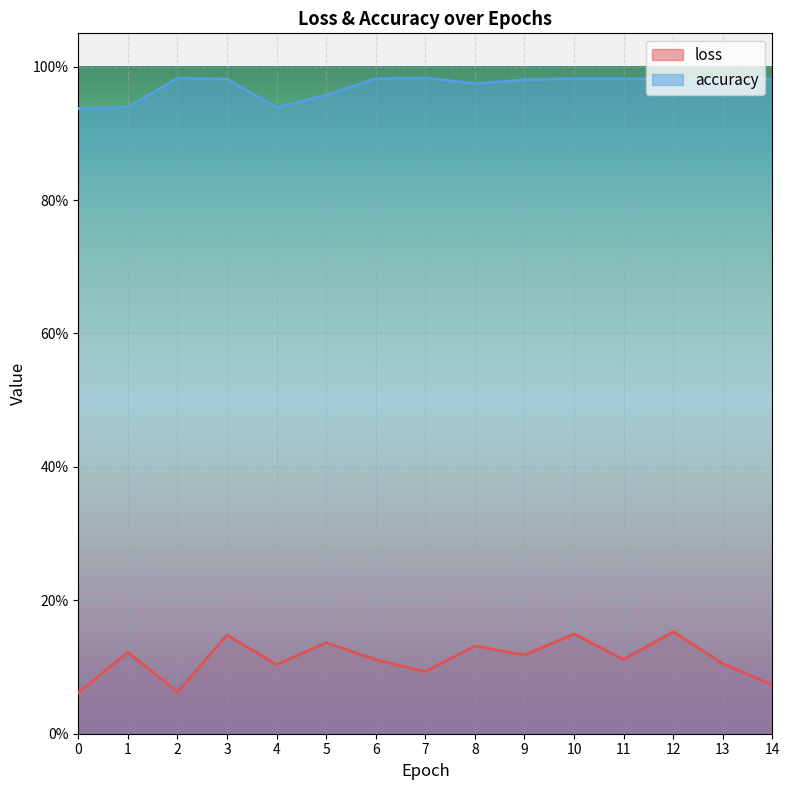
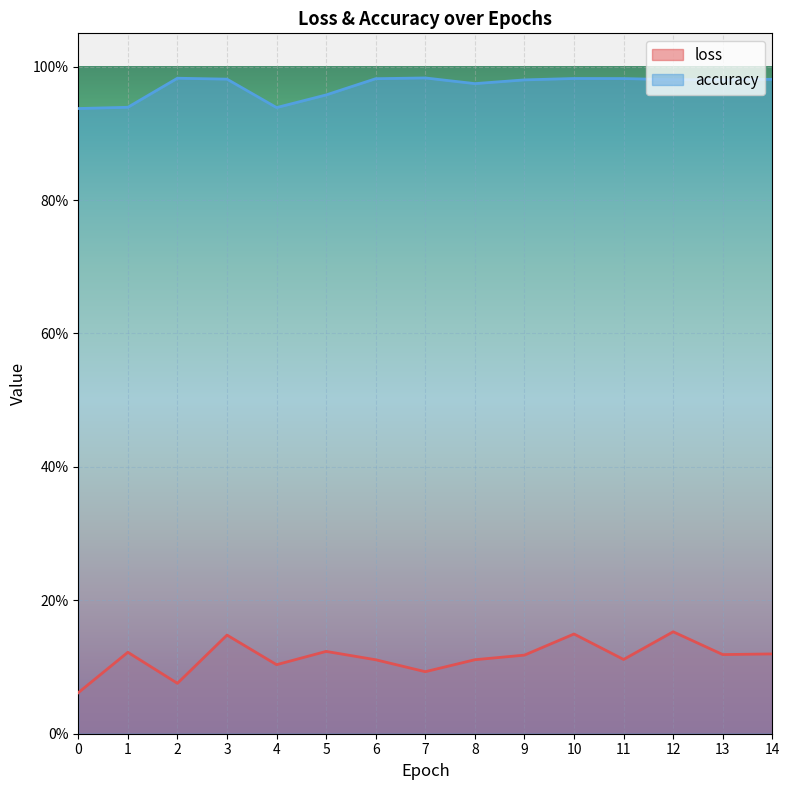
  {
    "loss": {
      "0": "6%",
      "1": "12%",
-     "2": "6%",
+     "2": "8%",
      "3": "15%",
      "4": "10%",
-     "5": "14%",
+     "5": "12%",
      "6": "11%",
      "7": "9%",
-     "8": "13%",
+     "8": "11%",
      "9": "12%",
      "10": "15%",
      "11": "11%",
      "12": "15%",
-     "13": "11%",
-     "14": "7%"
+     "13": "12%",
+     "14": "12%"
    },
    "accuracy": {
      "0": "94%",
      "1": "94%",
      "2": "98%",
      "3": "98%",
      "4": "94%",
      "5": "96%",
      "6": "98%",
      "7": "98%",
      "8": "97%",
      "9": "98%",
      "10": "98%",
      "11": "98%",
      "14": "98%"
    }
  }
